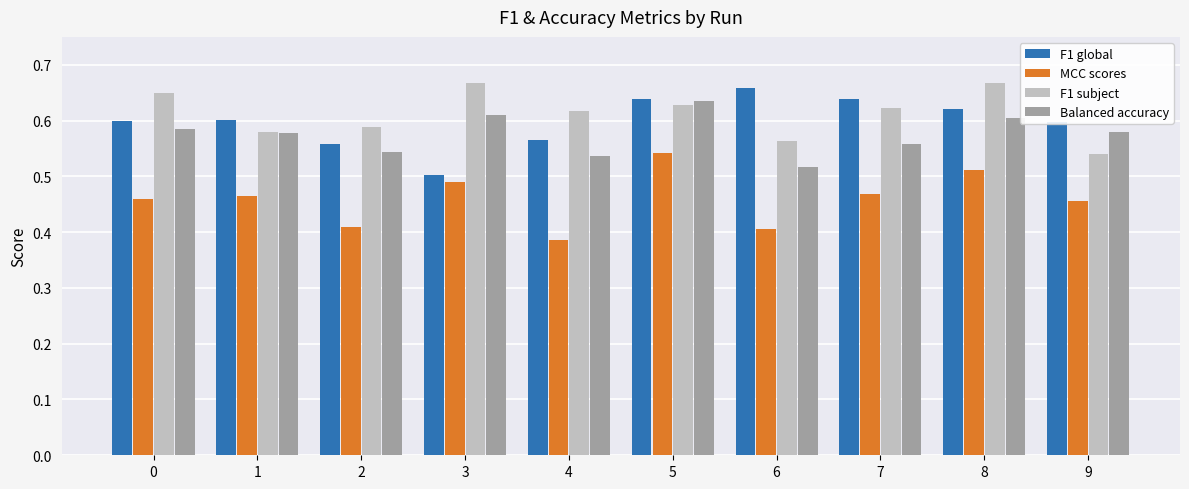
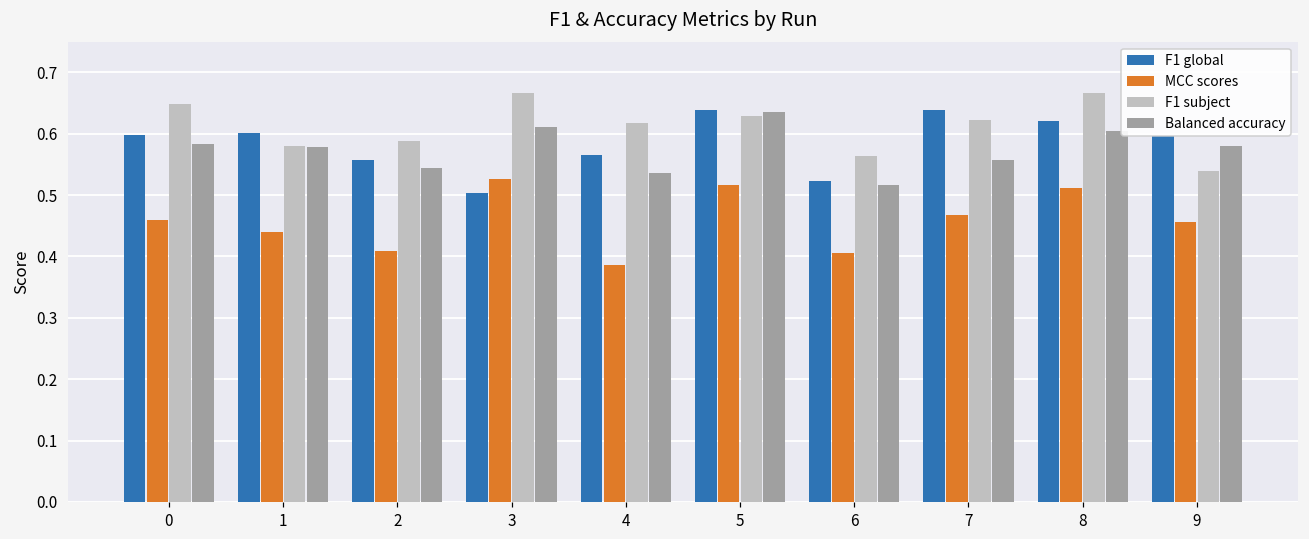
  {
    "F1 global": {
      "0": 0.60,
      "1": 0.60,
      "2": 0.56,
      "3": 0.50,
      "4": 0.57,
      "5": 0.64,
-     "6": 0.66,
+     "6": 0.52,
      "7": 0.64,
      "8": 0.62
    },
    "MCC scores": {
      "0": 0.46,
-     "1": 0.46,
+     "1": 0.44,
      "2": 0.41,
-     "3": 0.49,
+     "3": 0.53,
      "4": 0.39,
-     "5": 0.54,
+     "5": 0.52,
      "6": 0.41,
      "7": 0.47,
      "8": 0.51,
      "9": 0.46
    }
  }
